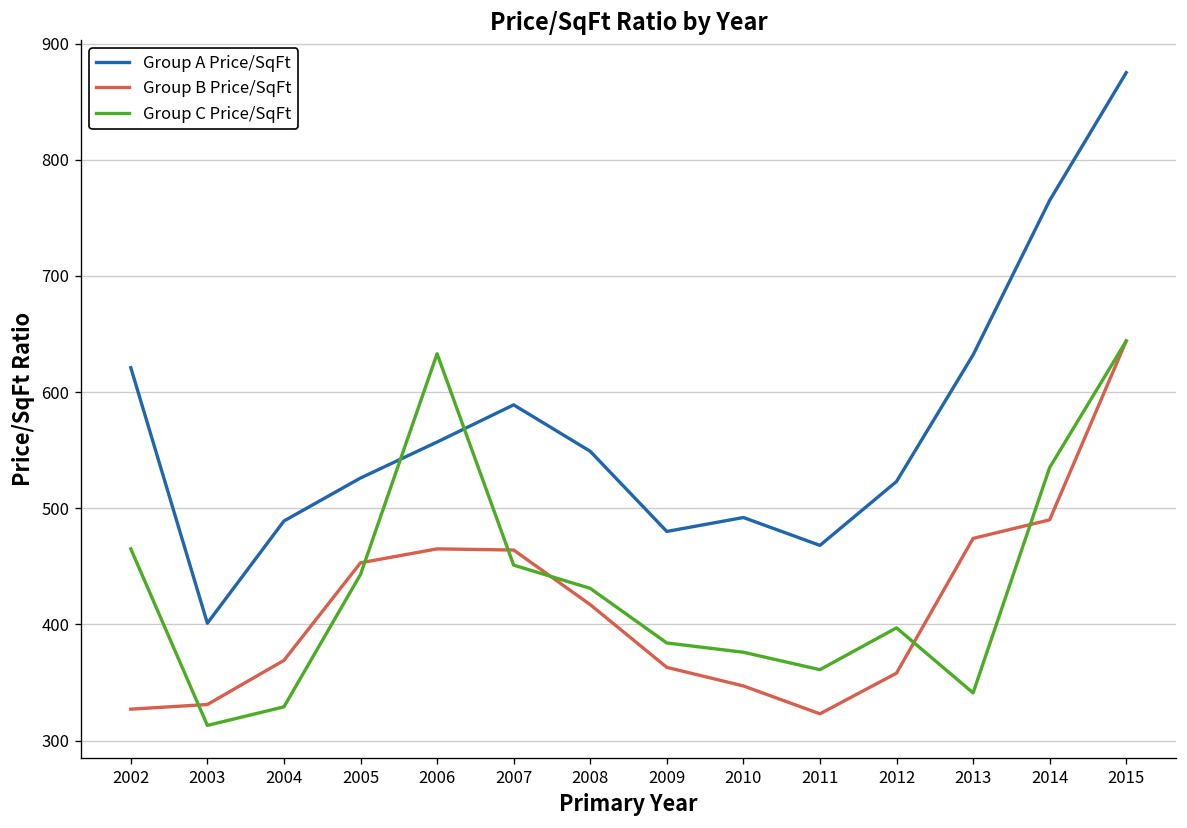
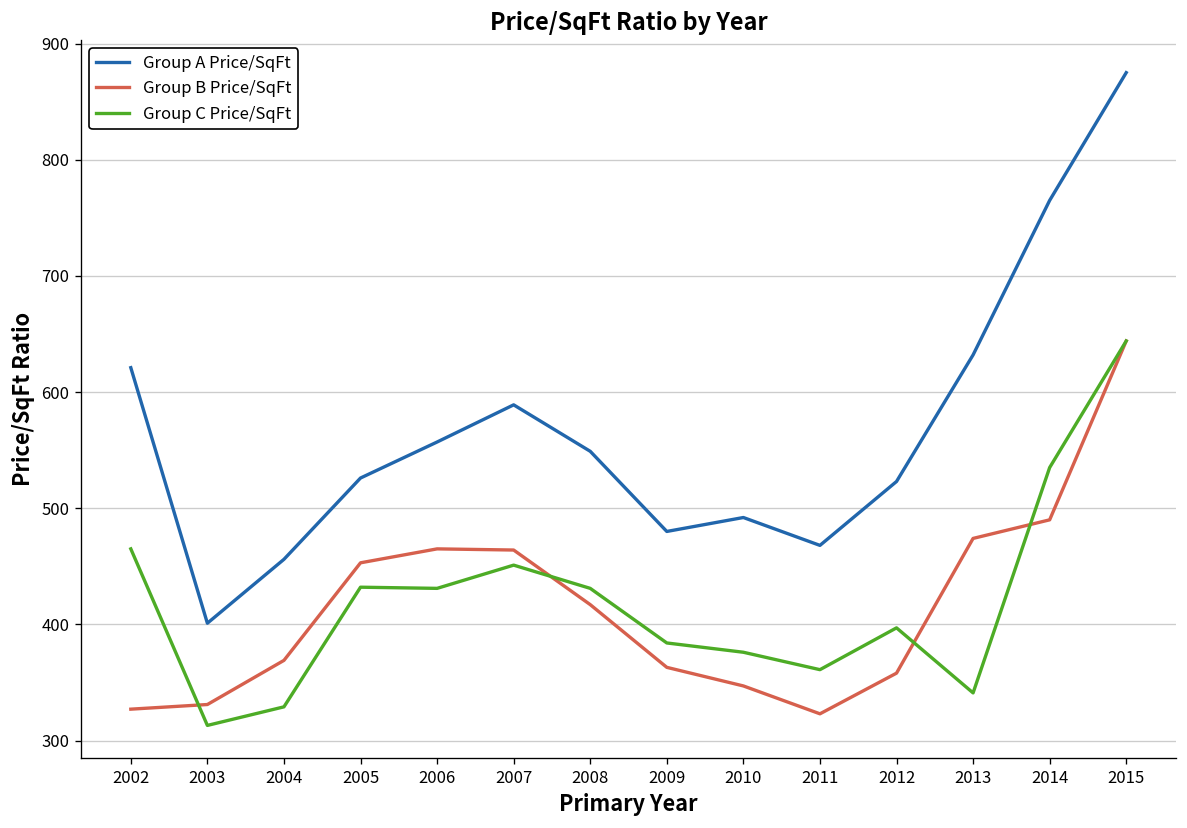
  {
    "Group A Price/SqFt": {
      "2002": 620,
      "2003": 400,
-     "2004": 490,
+     "2004": 460,
      "2005": 530,
      "2006": 560,
      "2007": 590,
      "2008": 550,
      "2009": 480,
      "2010": 490,
      "2011": 470,
      "2012": 520,
      "2013": 630,
      "2014": 770,
      "2015": 880
    },
    "Group B Price/SqFt": {
      "2002": 330,
      "2003": 330,
      "2004": 370,
      "2005": 450,
      "2006": 470,
      "2007": 460,
      "2008": 420,
      "2009": 360,
      "2010": 350,
      "2011": 320,
      "2012": 360,
      "2013": 470,
      "2014": 490
    },
    "Group C Price/SqFt": {
      "2002": 470,
      "2003": 310,
      "2004": 330,
-     "2005": 440,
-     "2006": 630,
+     "2005": 430,
+     "2006": 430,
      "2007": 450,
      "2008": 430,
      "2009": 380,
      "2010": 380,
      "2011": 360,
      "2012": 400,
      "2013": 340,
      "2014": 540
    }
  }
